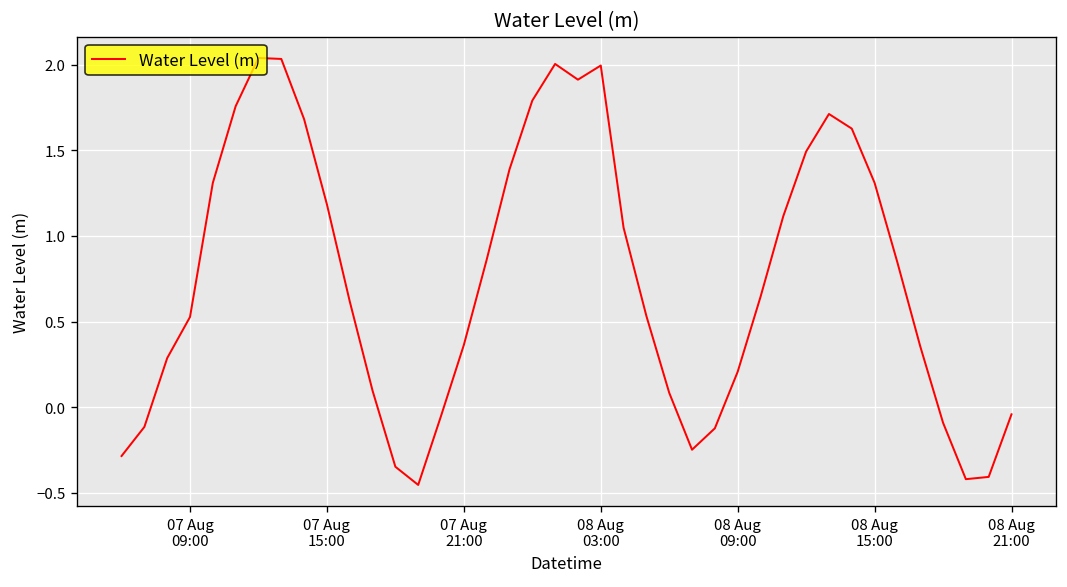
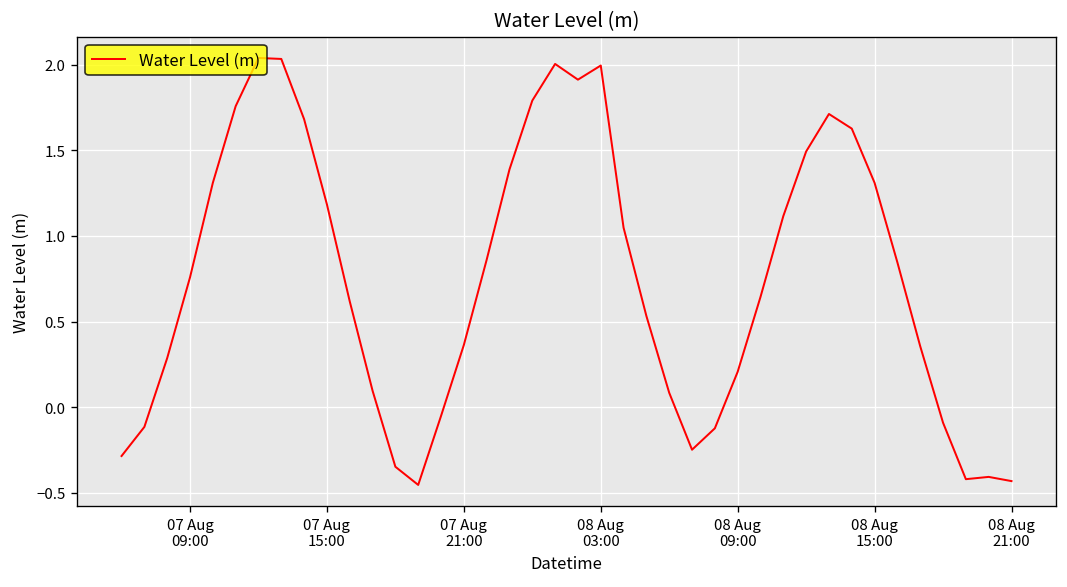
  {
-   "07 Aug 09:00": 0.53,
+   "07 Aug 09:00": 0.76,
    "07 Aug 15:00": 1.18,
    "07 Aug 21:00": 0.36,
    "08 Aug 03:00": 2.00,
    "08 Aug 09:00": 0.21,
    "08 Aug 15:00": 1.31,
-   "08 Aug 21:00": -0.04
+   "08 Aug 21:00": -0.43
  }
